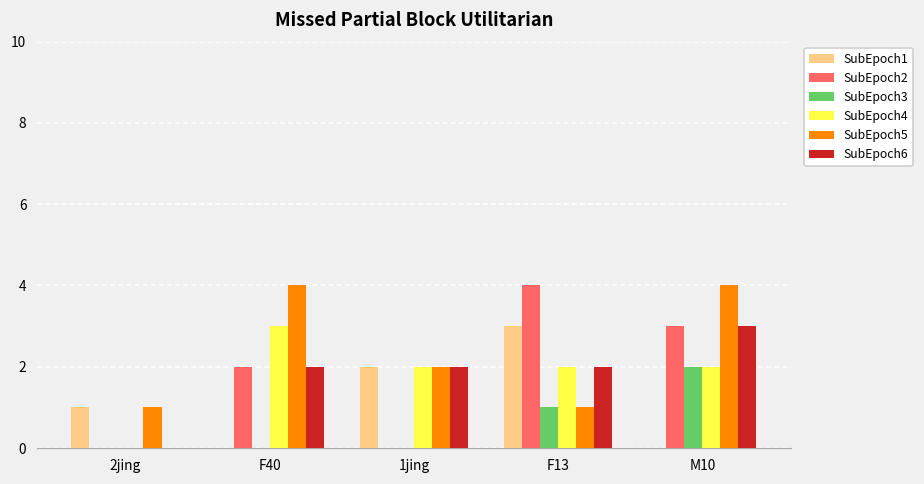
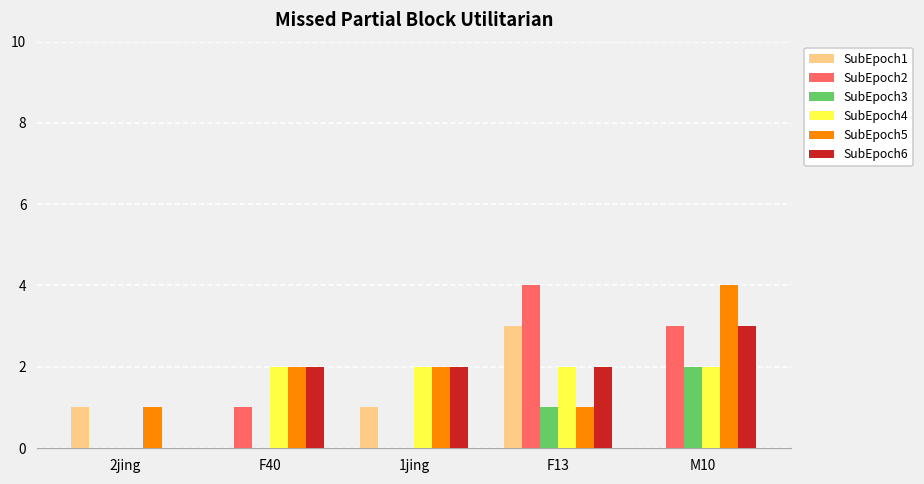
  {
    "SubEpoch1": {
      "2jing": 1,
      "F40": 0,
-     "1jing": 2,
+     "1jing": 1,
      "F13": 3,
      "M10": 0
    },
    "SubEpoch2": {
      "2jing": 0,
-     "F40": 2,
+     "F40": 1,
      "1jing": 0,
      "F13": 4,
      "M10": 3
    },
    "SubEpoch3": {
      "2jing": 0,
      "F40": 0,
      "1jing": 0,
      "F13": 1,
      "M10": 2
    },
    "SubEpoch4": {
      "2jing": 0,
-     "F40": 3,
+     "F40": 2,
      "1jing": 2,
      "F13": 2,
      "M10": 2
    },
    "SubEpoch5": {
      "2jing": 1,
-     "F40": 4,
+     "F40": 2,
      "1jing": 2,
      "F13": 1,
      "M10": 4
    },
    "SubEpoch6": {
      "2jing": 0,
      "F40": 2,
      "1jing": 2,
      "F13": 2,
      "M10": 3
    }
  }
